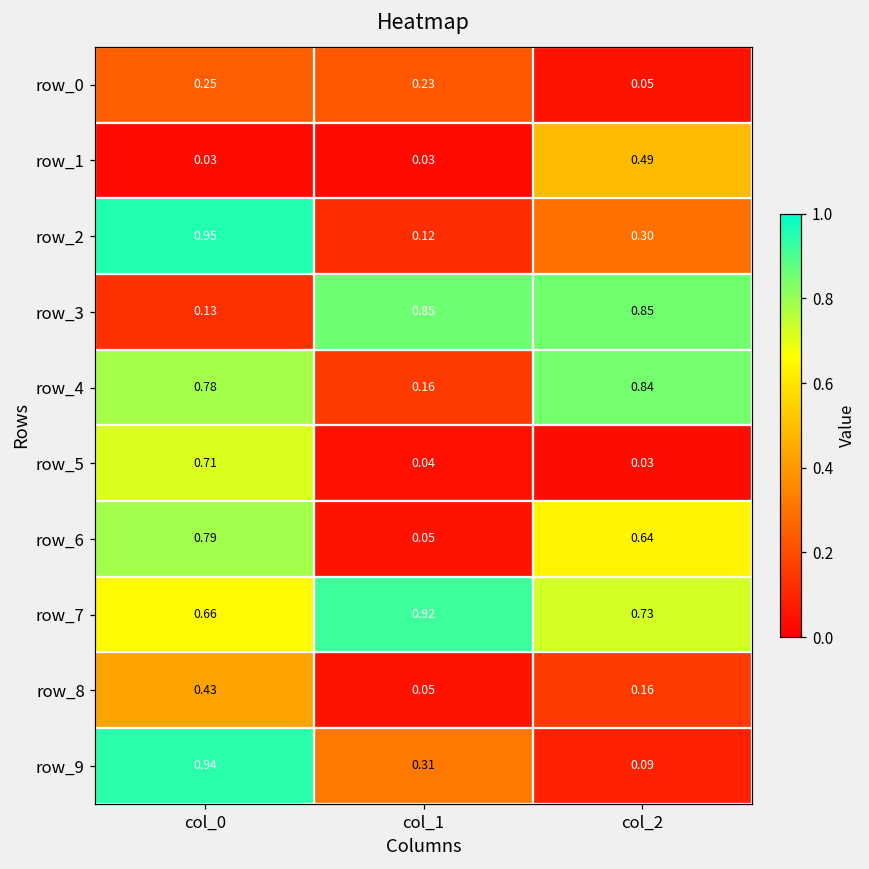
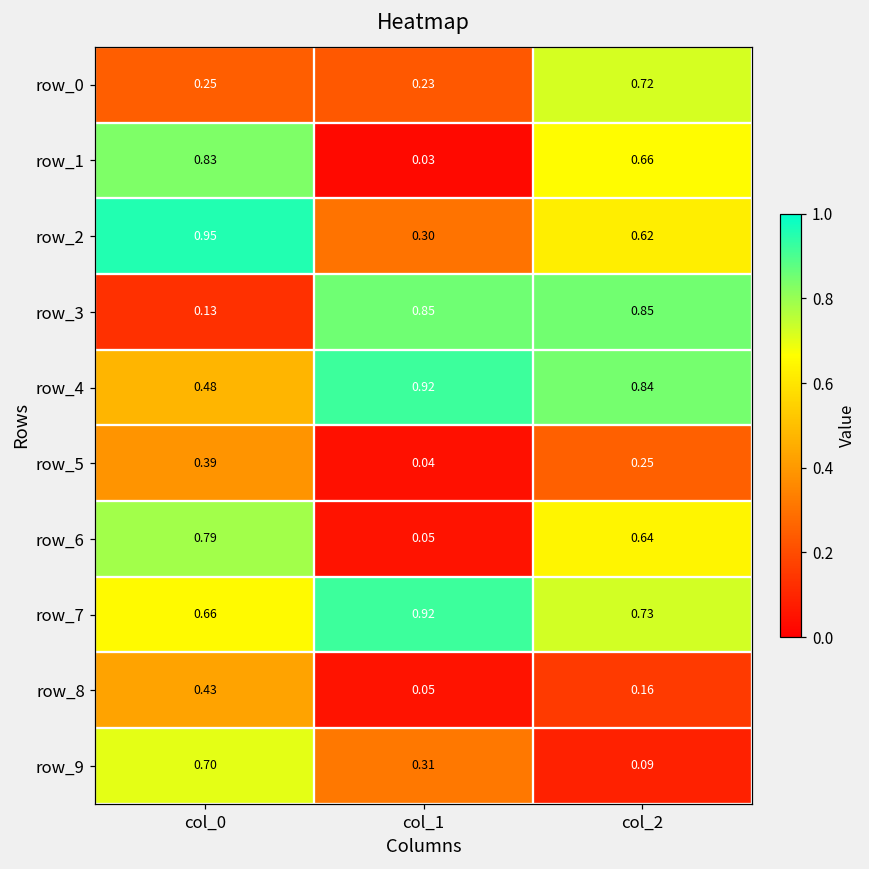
  {
    "row_0": {
      "col_0": 0.25,
      "col_1": 0.23,
-     "col_2": 0.05
+     "col_2": 0.72
    },
    "row_1": {
-     "col_0": 0.03,
+     "col_0": 0.83,
      "col_1": 0.03,
-     "col_2": 0.49
+     "col_2": 0.66
    },
    "row_2": {
      "col_0": 0.95,
-     "col_1": 0.12,
-     "col_2": 0.30
+     "col_1": 0.30,
+     "col_2": 0.62
    },
    "row_3": {
      "col_0": 0.13,
      "col_1": 0.85,
      "col_2": 0.85
    },
    "row_4": {
-     "col_0": 0.78,
-     "col_1": 0.16,
+     "col_0": 0.48,
+     "col_1": 0.92,
      "col_2": 0.84
    },
    "row_5": {
-     "col_0": 0.71,
+     "col_0": 0.39,
      "col_1": 0.04,
-     "col_2": 0.03
+     "col_2": 0.25
    },
    "row_6": {
      "col_0": 0.79,
      "col_1": 0.05,
      "col_2": 0.64
    },
    "row_7": {
      "col_0": 0.66,
      "col_1": 0.92,
      "col_2": 0.73
    },
    "row_8": {
      "col_0": 0.43,
      "col_1": 0.05,
      "col_2": 0.16
    },
    "row_9": {
-     "col_0": 0.94,
+     "col_0": 0.70,
      "col_1": 0.31,
      "col_2": 0.09
    }
  }
